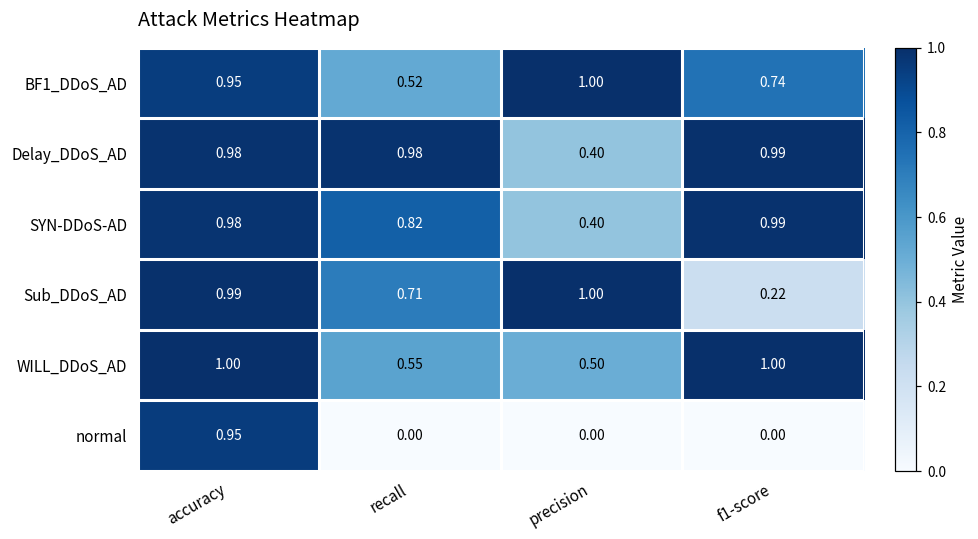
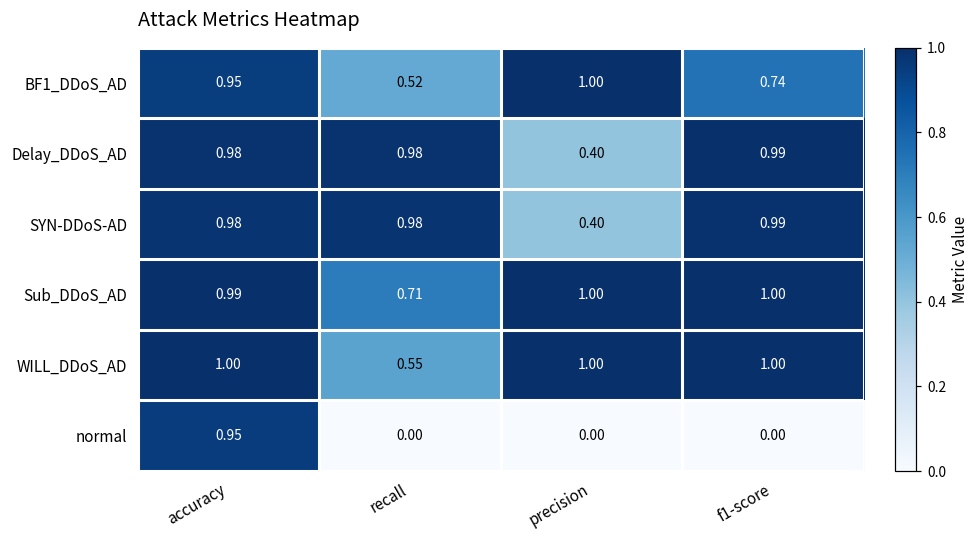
  {
    "BF1_DDoS_AD": {
      "accuracy": 0.95,
      "recall": 0.52,
      "precision": 1.00,
      "f1-score": 0.74
    },
    "Delay_DDoS_AD": {
      "accuracy": 0.98,
      "recall": 0.98,
      "precision": 0.40,
      "f1-score": 0.99
    },
    "SYN-DDoS-AD": {
      "accuracy": 0.98,
-     "recall": 0.82,
+     "recall": 0.98,
      "precision": 0.40,
      "f1-score": 0.99
    },
    "Sub_DDoS_AD": {
      "accuracy": 0.99,
      "recall": 0.71,
      "precision": 1.00,
-     "f1-score": 0.22
+     "f1-score": 1.00
    },
    "WILL_DDoS_AD": {
      "accuracy": 1.00,
      "recall": 0.55,
-     "precision": 0.50,
+     "precision": 1.00,
      "f1-score": 1.00
    },
    "normal": {
      "accuracy": 0.95,
      "recall": 0.00,
      "precision": 0.00,
      "f1-score": 0.00
    }
  }
